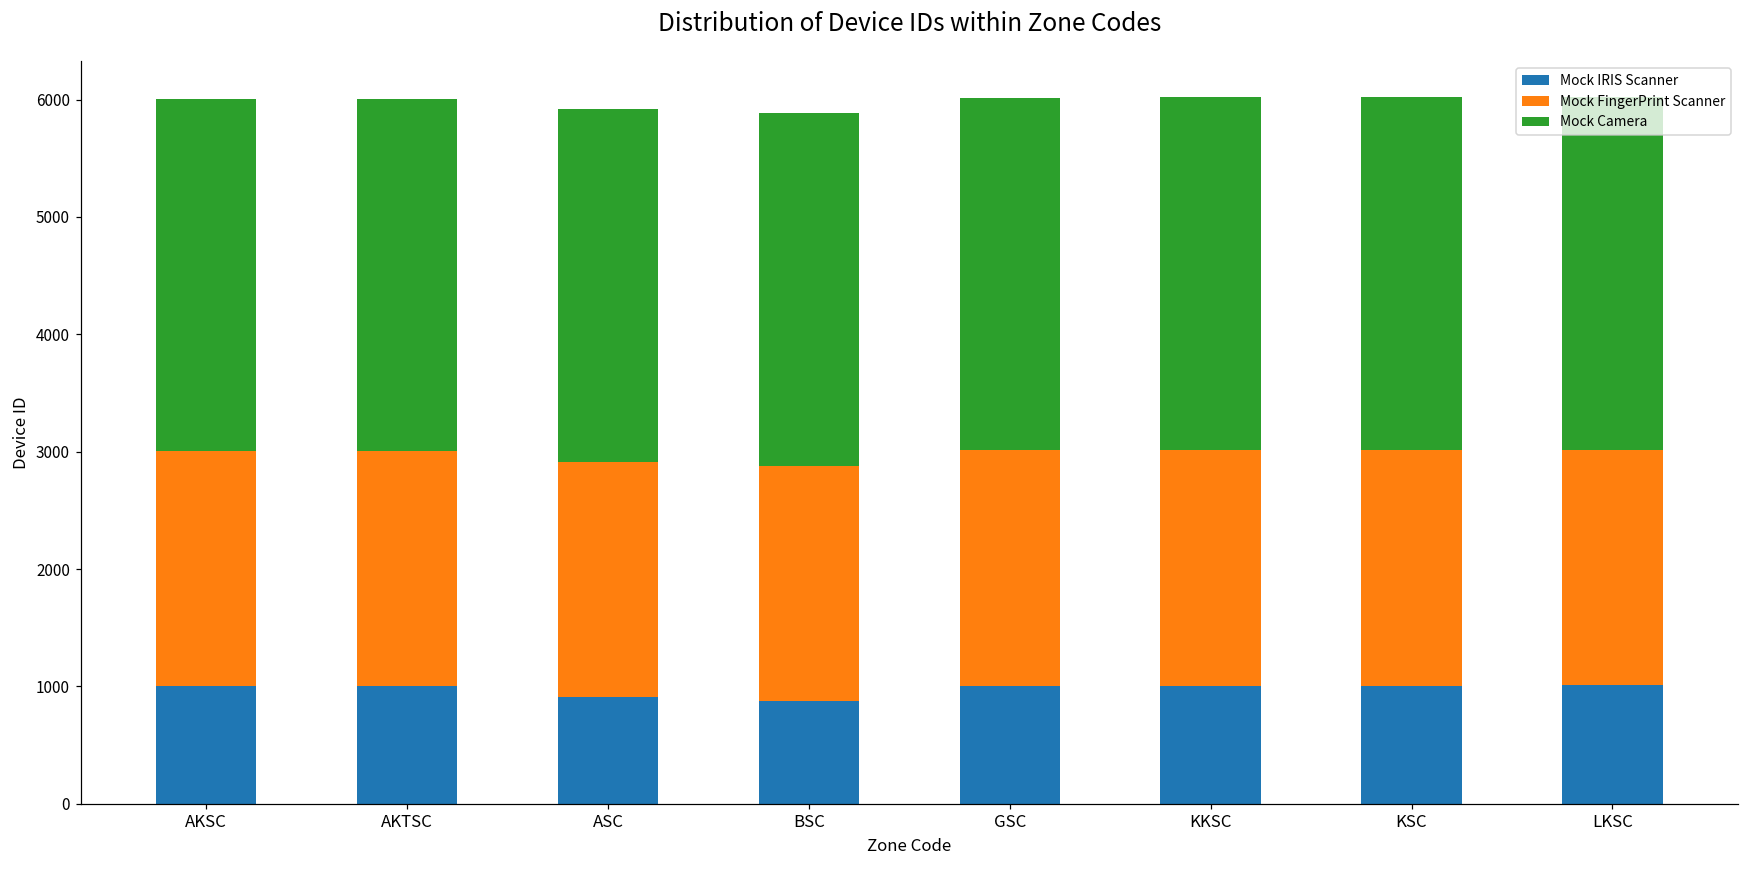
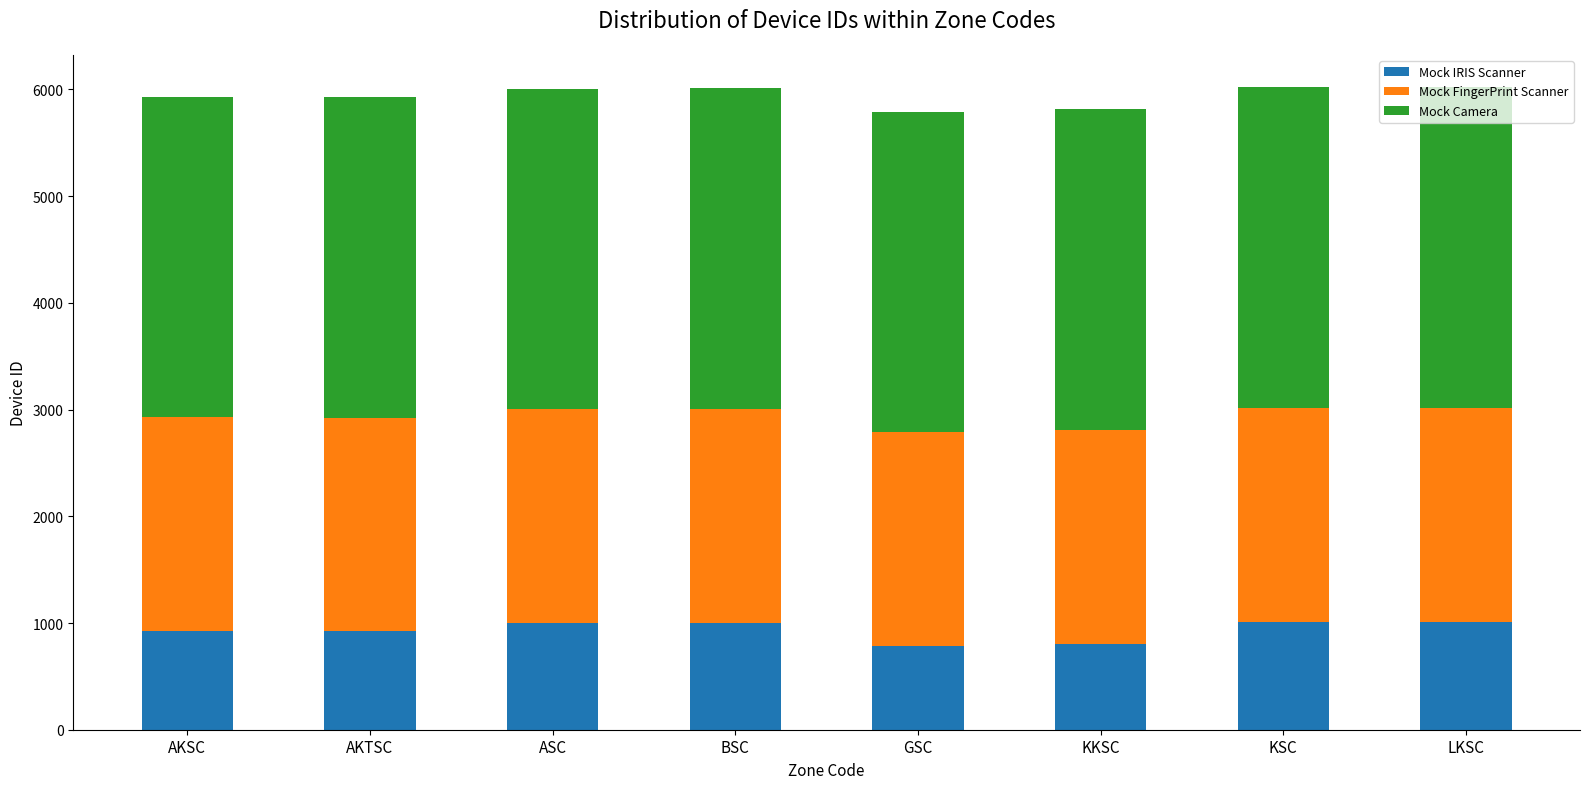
  {
    "Mock IRIS Scanner": {
-     "AKSC": 1000,
-     "AKTSC": 1000,
-     "ASC": 910,
-     "BSC": 870,
-     "GSC": 1010,
-     "KKSC": 1010,
+     "AKSC": 930,
+     "AKTSC": 920,
+     "ASC": 1000,
+     "BSC": 1000,
+     "GSC": 780,
+     "KKSC": 810,
      "KSC": 1010,
      "LKSC": 1010
    },
    "Mock FingerPrint Scanner": {
      "AKSC": 2000,
      "AKTSC": 2000,
      "ASC": 2000,
      "BSC": 2000,
      "GSC": 2010,
      "KKSC": 2010,
      "KSC": 2010,
      "LKSC": 2010
    },
    "Mock Camera": {
      "AKSC": 3000,
      "AKTSC": 3000,
      "ASC": 3000,
      "BSC": 3000,
      "GSC": 3010,
      "KKSC": 3010,
      "KSC": 3010
    }
  }
